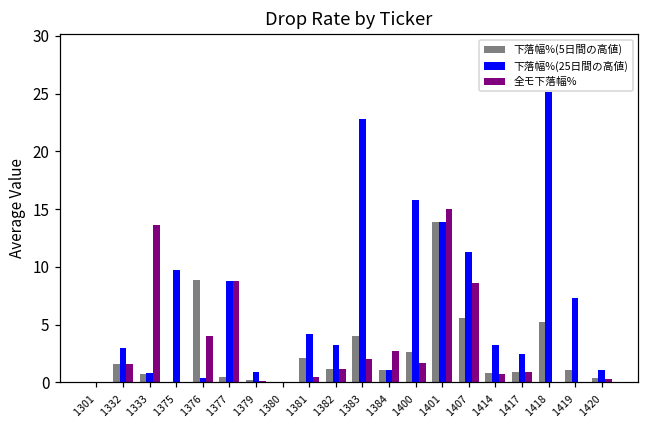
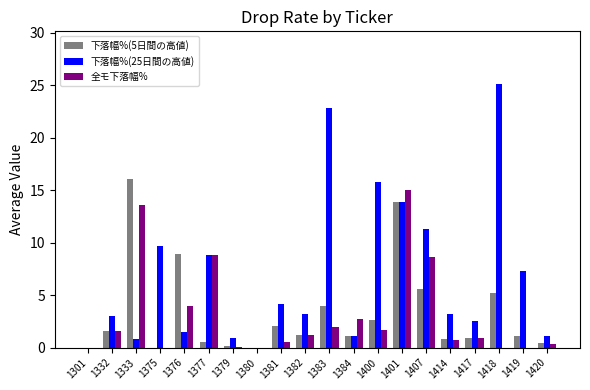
  {
    "下落幅%(5日間の高値)": {
      "1301": 0.0,
      "1332": 1.6,
-     "1333": 0.7,
+     "1333": 16.1,
      "1375": 0.0,
      "1376": 8.9,
      "1377": 0.5,
      "1380": 0.0,
      "1381": 2.1,
      "1382": 1.2,
      "1383": 4.0,
      "1384": 1.1,
      "1400": 2.6,
      "1401": 13.9,
      "1407": 5.6,
      "1414": 0.8,
      "1417": 0.9,
      "1418": 5.2,
      "1419": 1.1,
      "1420": 0.4
    },
    "下落幅%(25日間の高値)": {
      "1301": 0.0,
      "1332": 3.0,
      "1333": 0.8,
      "1375": 9.7,
-     "1376": 0.4,
+     "1376": 1.5,
      "1377": 8.8,
      "1379": 0.9,
      "1380": 0.0,
      "1381": 4.2,
      "1382": 3.2,
      "1383": 22.8,
      "1384": 1.1,
      "1400": 15.8,
      "1401": 13.9,
      "1407": 11.3,
      "1414": 3.2,
      "1417": 2.5,
      "1418": 25.1,
      "1419": 7.3,
      "1420": 1.1
    },
    "全モ下落幅%": {
      "1301": 0.0,
      "1332": 1.6,
      "1333": 13.6,
      "1375": 0.0,
      "1376": 4.0,
      "1377": 8.8,
      "1380": 0.0,
      "1381": 0.5,
      "1382": 1.2,
      "1383": 2.0,
      "1384": 2.7,
      "1400": 1.7,
      "1401": 15.0,
      "1407": 8.6,
      "1414": 0.7,
      "1417": 0.9,
      "1418": 0.0,
      "1419": 0.0,
      "1420": 0.3
    }
  }
